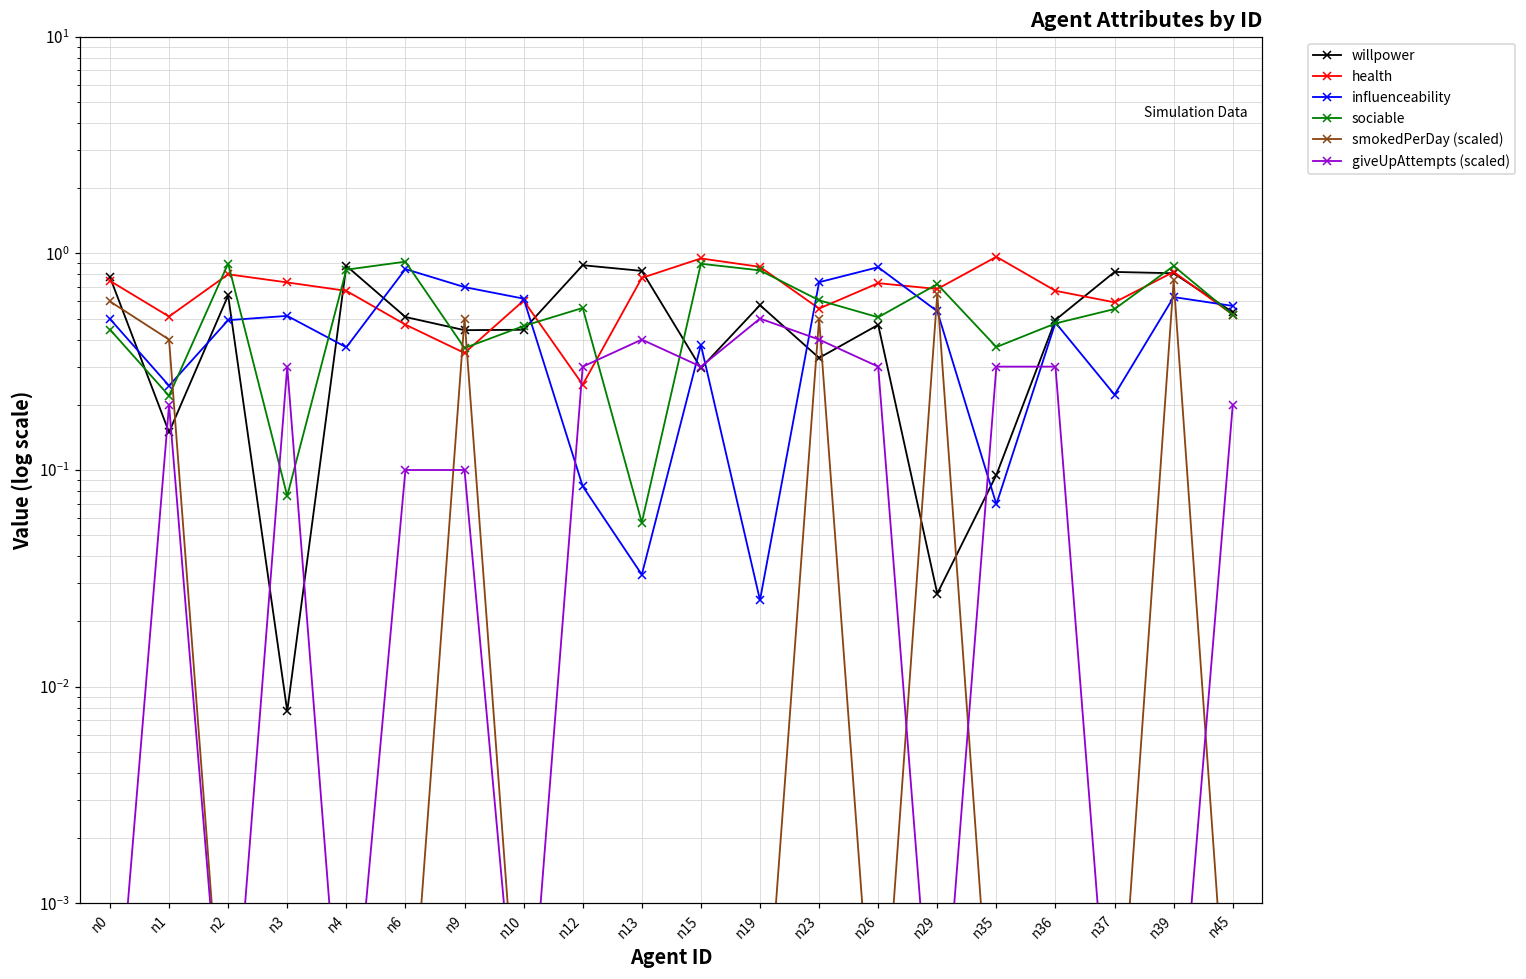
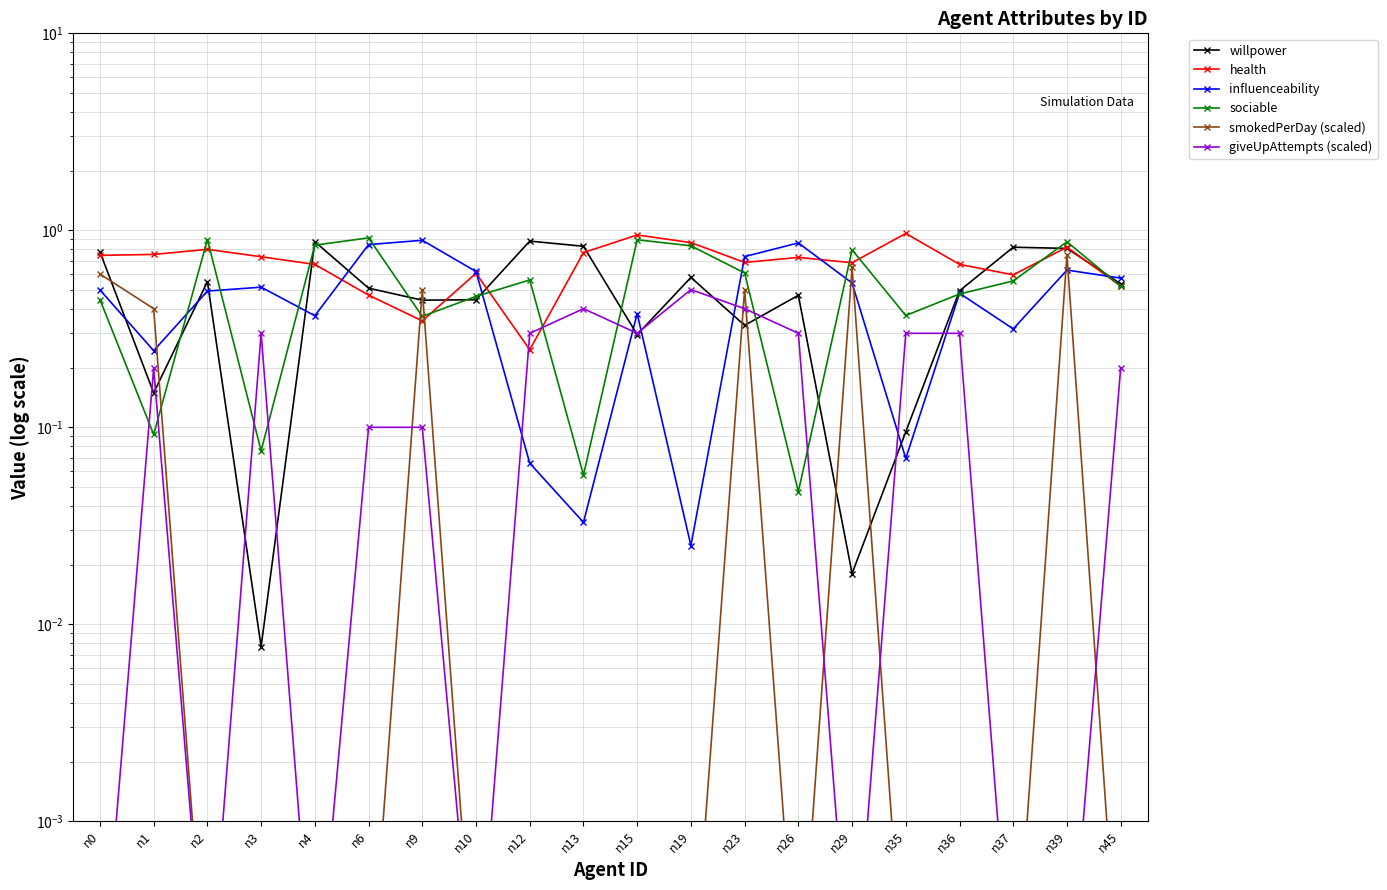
  {
    "willpower": {
      "n0": 0.78,
      "n1": 0.15,
-     "n2": 0.64,
+     "n2": 0.55,
      "n3": 0.0077,
      "n4": 0.9,
      "n6": 0.51,
      "n9": 0.44,
      "n10": 0.44,
      "n12": 0.9,
      "n13": 0.83,
      "n19": 0.58,
      "n23": 0.33,
      "n26": 0.47,
-     "n29": 0.027,
+     "n29": 0.018,
      "n35": 0.09,
      "n37": 0.82
    },
    "health": {
      "n0": 0.75,
-     "n1": 0.51,
+     "n1": 0.75,
      "n2": 0.80,
      "n3": 0.73,
      "n4": 0.67,
      "n6": 0.47,
      "n9": 0.35,
      "n12": 0.25,
      "n13": 0.77,
      "n15": 0.9,
      "n19": 0.9,
-     "n23": 0.56,
+     "n23": 0.69,
      "n26": 0.73,
      "n29": 0.68,
      "n35": 1.0,
      "n36": 0.67,
      "n37": 0.59
    },
    "influenceability": {
      "n0": 0.50,
      "n1": 0.24,
      "n2": 0.49,
      "n3": 0.51,
      "n4": 0.37,
      "n6": 0.85,
-     "n9": 0.70,
-     "n12": 0.084,
+     "n9": 0.9,
+     "n12": 0.066,
      "n13": 0.033,
      "n15": 0.38,
      "n19": 0.025,
      "n23": 0.74,
      "n26": 0.9,
      "n29": 0.54,
      "n35": 0.069,
-     "n37": 0.22,
+     "n37": 0.32,
      "n39": 0.63,
      "n45": 0.57
    },
    "sociable": {
      "n0": 0.45,
-     "n1": 0.22,
+     "n1": 0.09,
      "n2": 0.9,
      "n3": 0.076,
      "n4": 0.84,
      "n6": 0.9,
      "n9": 0.37,
      "n10": 0.46,
      "n12": 0.56,
      "n13": 0.057,
      "n15": 0.9,
      "n19": 0.83,
      "n23": 0.61,
-     "n26": 0.51,
-     "n29": 0.72,
+     "n26": 0.047,
+     "n29": 0.80,
      "n35": 0.37,
      "n37": 0.55,
      "n39": 0.9
    },
    "smokedPerDay (scaled)": {
      "n0": 0.60,
      "n1": 0.40,
      "n9": 0.50,
      "n23": 0.50,
      "n29": 0.65,
      "n39": 0.75
    },
    "giveUpAttempts (scaled)": {
      "n1": 0.20,
      "n3": 0.30,
      "n6": 0.10,
      "n9": 0.10,
      "n12": 0.30,
      "n13": 0.40,
      "n19": 0.50,
      "n23": 0.40,
      "n26": 0.30,
      "n35": 0.30,
      "n36": 0.30,
      "n45": 0.20
    }
  }
